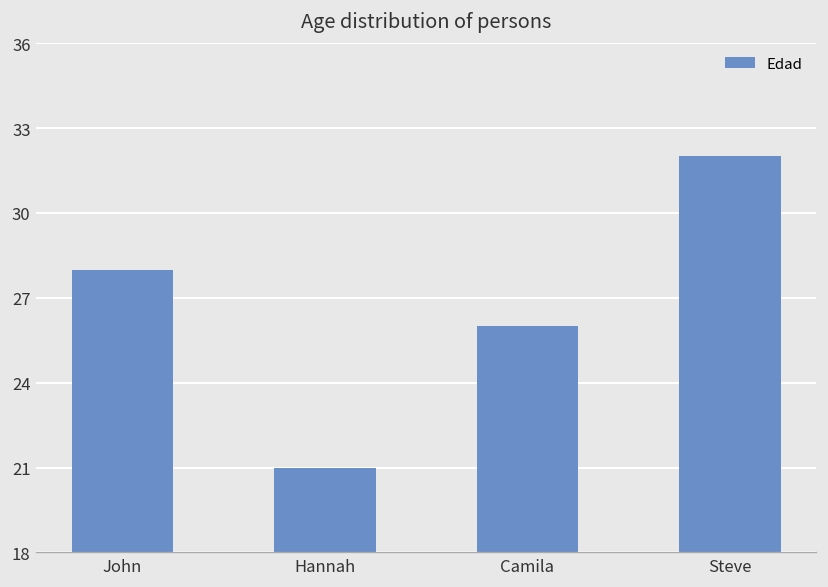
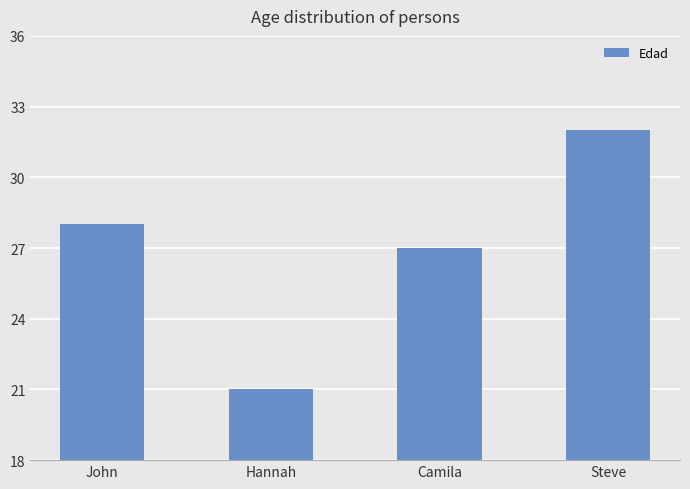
  {
    "John": 28,
    "Hannah": 21,
-   "Camila": 26,
+   "Camila": 27,
    "Steve": 32
  }
